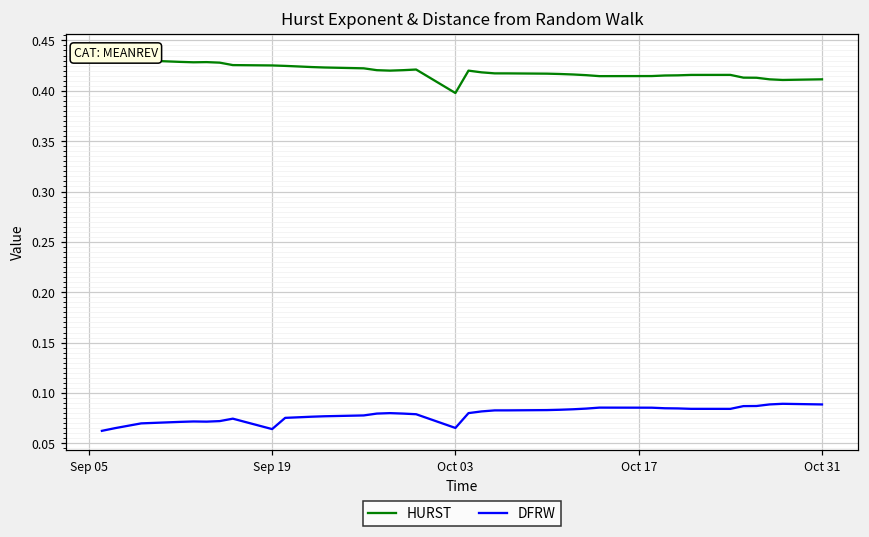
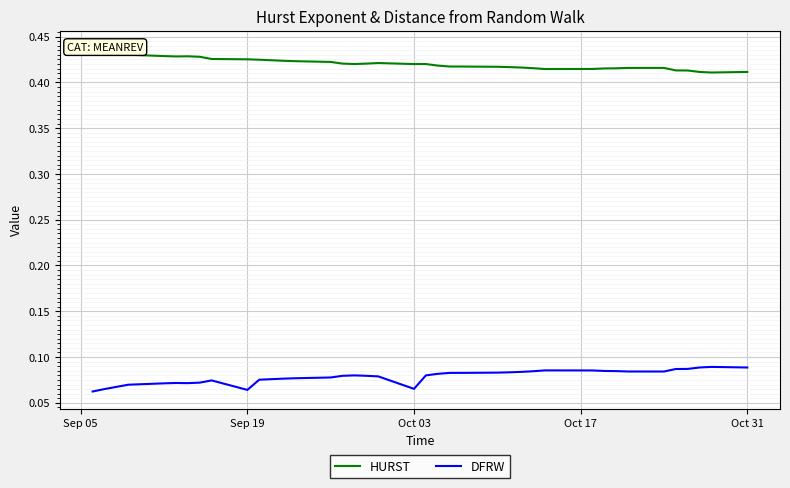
  {
    "HURST": {
      "Sep 19": 0.43,
-     "Oct 03": 0.40,
+     "Oct 03": 0.42,
      "Oct 17": 0.41,
      "Oct 31": 0.41
    },
    "DFRW": {
      "Sep 19": 0.06,
      "Oct 03": 0.07,
      "Oct 17": 0.09,
      "Oct 31": 0.09
    }
  }
